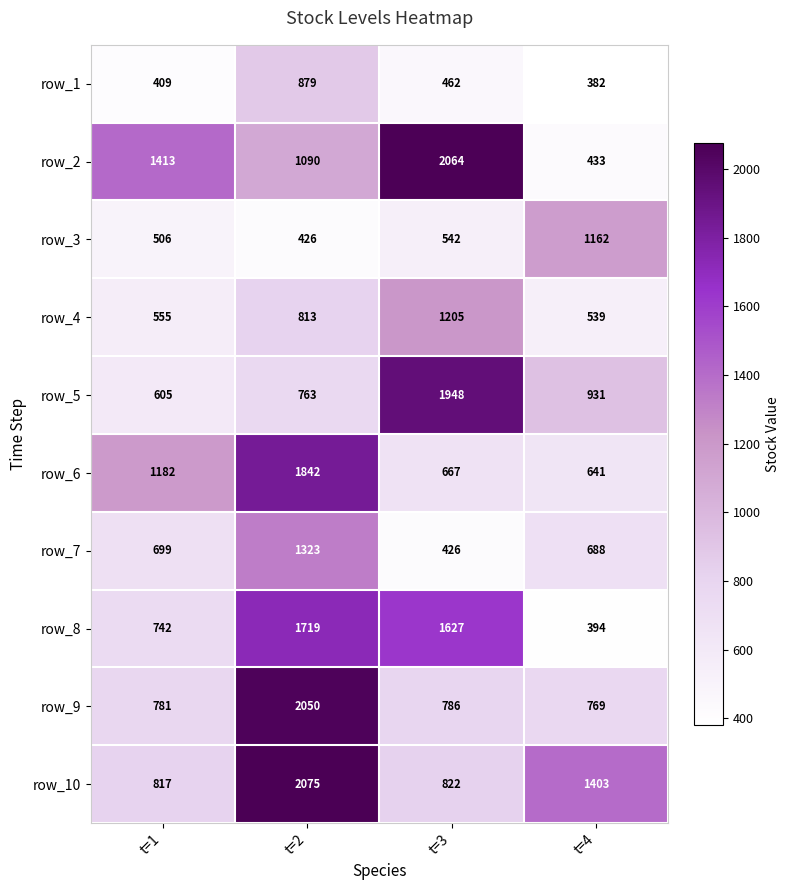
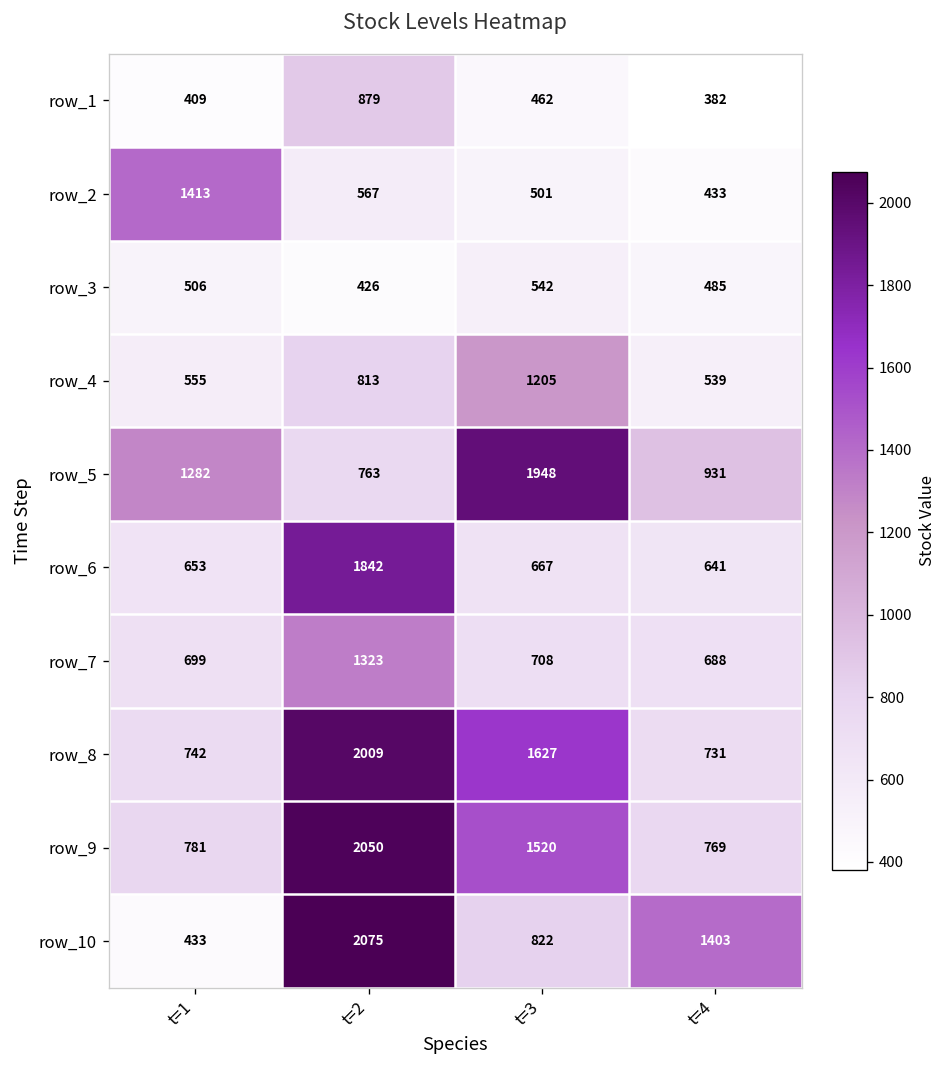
  {
    "row_1": {
      "t=1": 409,
      "t=2": 879,
      "t=3": 462,
      "t=4": 382
    },
    "row_2": {
      "t=1": 1413,
-     "t=2": 1090,
-     "t=3": 2064,
+     "t=2": 567,
+     "t=3": 501,
      "t=4": 433
    },
    "row_3": {
      "t=1": 506,
      "t=2": 426,
      "t=3": 542,
-     "t=4": 1162
+     "t=4": 485
    },
    "row_4": {
      "t=1": 555,
      "t=2": 813,
      "t=3": 1205,
      "t=4": 539
    },
    "row_5": {
-     "t=1": 605,
+     "t=1": 1282,
      "t=2": 763,
      "t=3": 1948,
      "t=4": 931
    },
    "row_6": {
-     "t=1": 1182,
+     "t=1": 653,
      "t=2": 1842,
      "t=3": 667,
      "t=4": 641
    },
    "row_7": {
      "t=1": 699,
      "t=2": 1323,
-     "t=3": 426,
+     "t=3": 708,
      "t=4": 688
    },
    "row_8": {
      "t=1": 742,
-     "t=2": 1719,
+     "t=2": 2009,
      "t=3": 1627,
-     "t=4": 394
+     "t=4": 731
    },
    "row_9": {
      "t=1": 781,
      "t=2": 2050,
-     "t=3": 786,
+     "t=3": 1520,
      "t=4": 769
    },
    "row_10": {
-     "t=1": 817,
+     "t=1": 433,
      "t=2": 2075,
      "t=3": 822,
      "t=4": 1403
    }
  }
